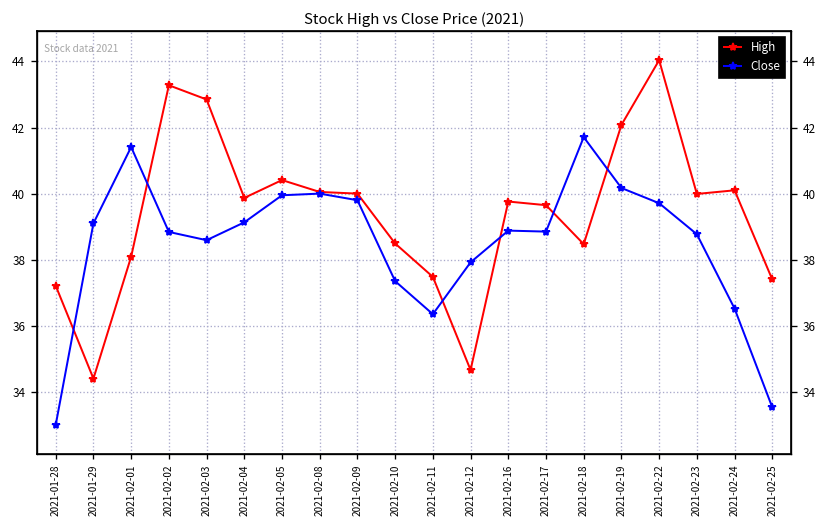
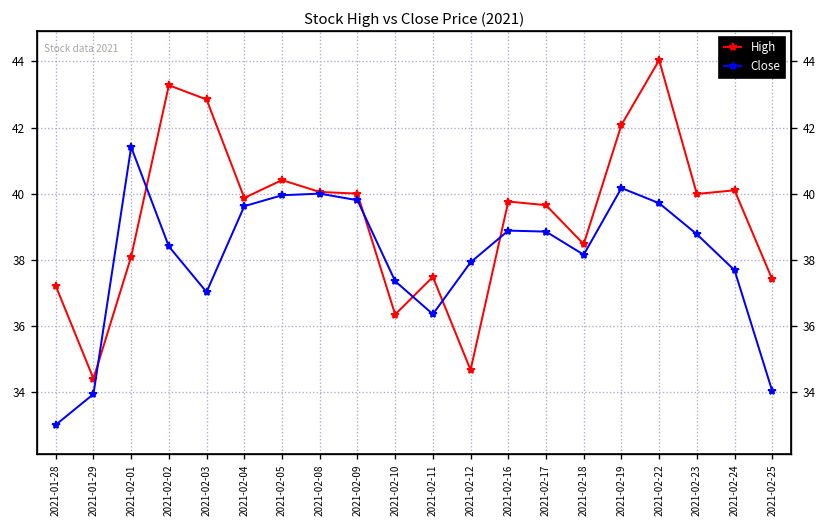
  {
    "High": {
      "2021-01-28": 37.2,
      "2021-01-29": 34.4,
      "2021-02-01": 38.1,
      "2021-02-02": 43.3,
      "2021-02-03": 42.9,
      "2021-02-04": 39.9,
      "2021-02-05": 40.4,
      "2021-02-09": 40.0,
-     "2021-02-10": 38.5,
+     "2021-02-10": 36.3,
      "2021-02-11": 37.5,
      "2021-02-12": 34.7,
      "2021-02-16": 39.8,
      "2021-02-17": 39.7,
      "2021-02-18": 38.5,
      "2021-02-19": 42.1,
      "2021-02-22": 44.0,
      "2021-02-23": 40.0,
      "2021-02-24": 40.1,
      "2021-02-25": 37.4
    },
    "Close": {
      "2021-01-28": 33.0,
-     "2021-01-29": 39.1,
+     "2021-01-29": 33.9,
      "2021-02-01": 41.4,
-     "2021-02-02": 38.8,
-     "2021-02-03": 38.6,
-     "2021-02-04": 39.1,
+     "2021-02-02": 38.4,
+     "2021-02-03": 37.0,
+     "2021-02-04": 39.6,
      "2021-02-05": 40.0,
      "2021-02-09": 39.8,
      "2021-02-10": 37.4,
      "2021-02-11": 36.4,
      "2021-02-12": 37.9,
      "2021-02-16": 38.9,
      "2021-02-17": 38.9,
-     "2021-02-18": 41.7,
+     "2021-02-18": 38.2,
      "2021-02-19": 40.2,
      "2021-02-22": 39.7,
      "2021-02-23": 38.8,
-     "2021-02-24": 36.5,
-     "2021-02-25": 33.5
+     "2021-02-24": 37.7,
+     "2021-02-25": 34.0
    }
  }
